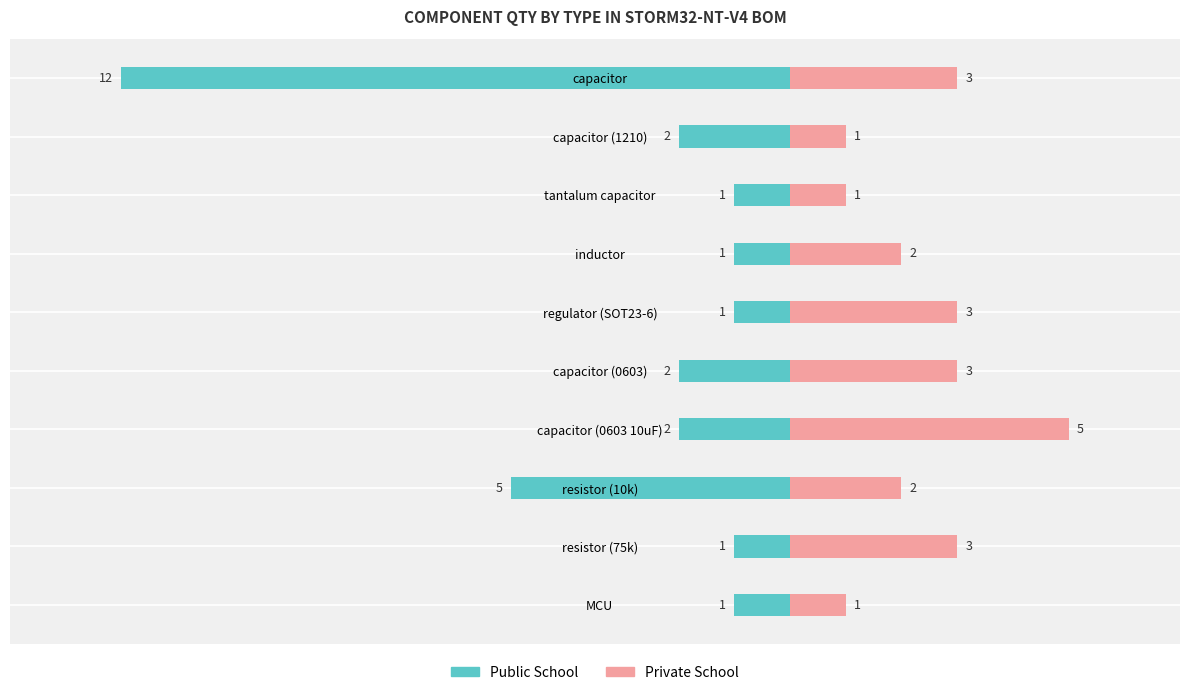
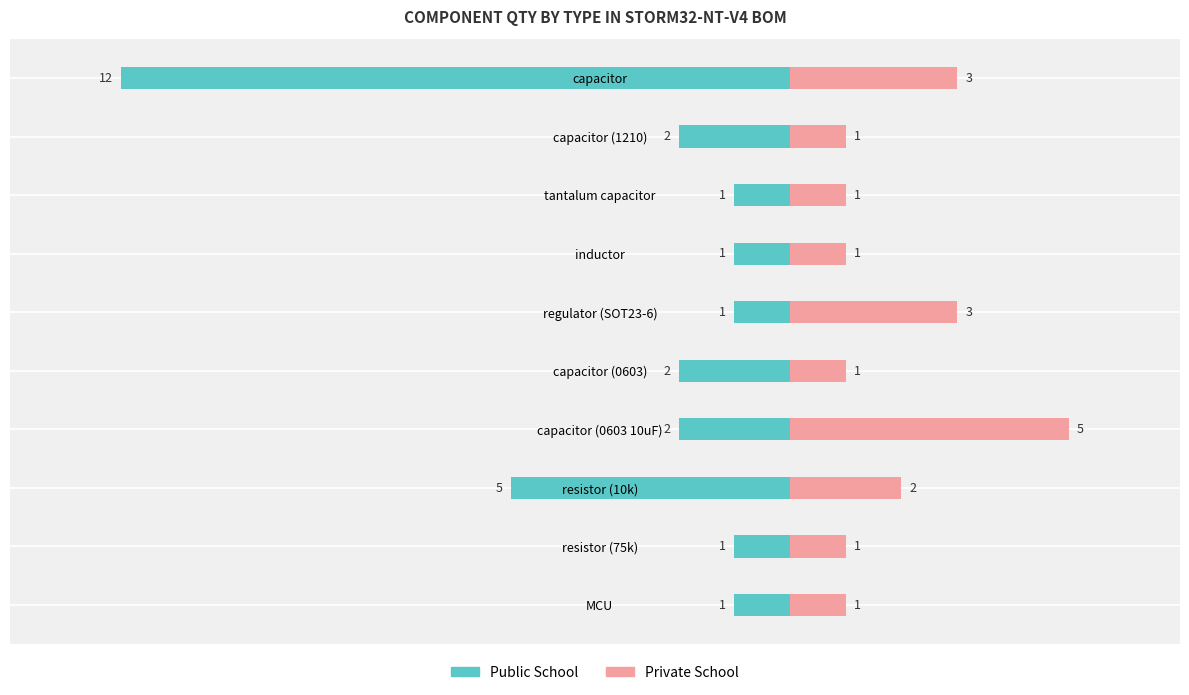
  {
    "Private School": {
      "capacitor": 3,
      "capacitor (1210)": 1,
      "tantalum capacitor": 1,
-     "inductor": 2,
+     "inductor": 1,
      "regulator (SOT23-6)": 3,
-     "capacitor (0603)": 3,
+     "capacitor (0603)": 1,
      "capacitor (0603 10uF)": 5,
      "resistor (10k)": 2,
-     "resistor (75k)": 3,
+     "resistor (75k)": 1,
      "MCU": 1
    }
  }
